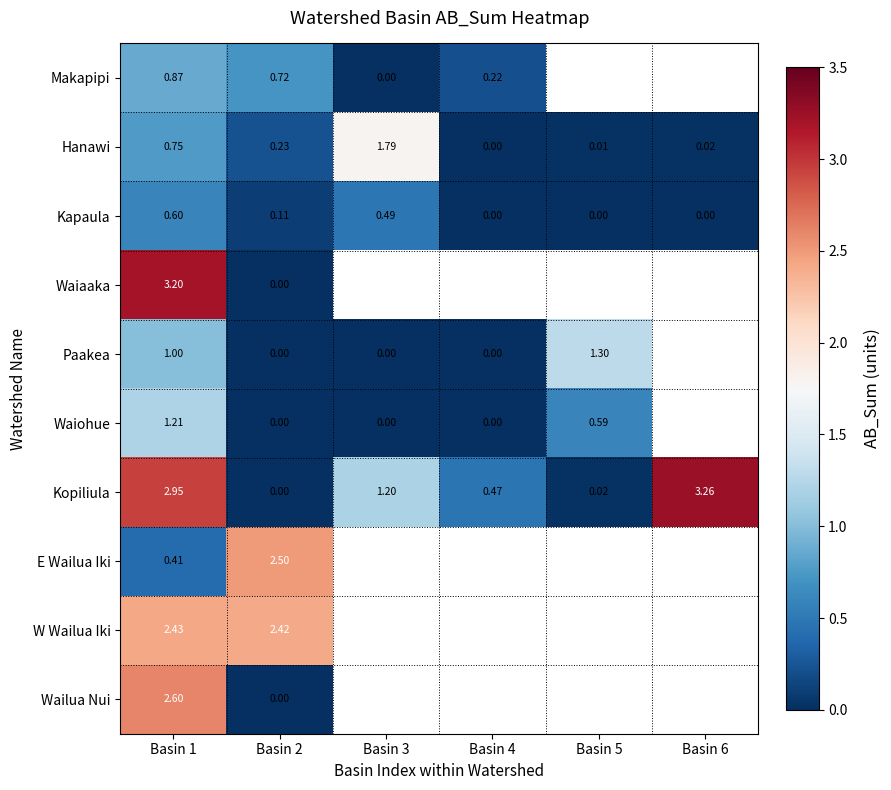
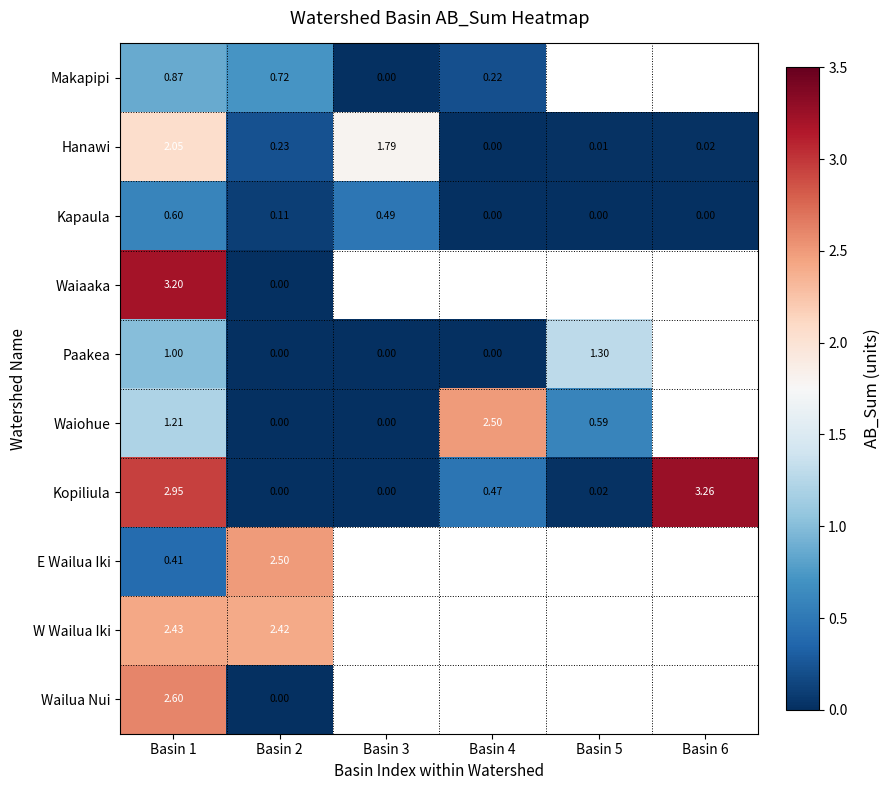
  {
    "Makapipi": {
      "Basin 1": 0.87,
      "Basin 2": 0.72,
      "Basin 3": 0.00,
      "Basin 4": 0.22
    },
    "Hanawi": {
-     "Basin 1": 0.75,
+     "Basin 1": 2.05,
      "Basin 2": 0.23,
      "Basin 3": 1.79,
      "Basin 4": 0.00,
      "Basin 5": 0.01,
      "Basin 6": 0.02
    },
    "Kapaula": {
      "Basin 1": 0.60,
      "Basin 2": 0.11,
      "Basin 3": 0.49,
      "Basin 4": 0.00,
      "Basin 5": 0.00,
      "Basin 6": 0.00
    },
    "Waiaaka": {
      "Basin 1": 3.20,
      "Basin 2": 0.00
    },
    "Paakea": {
      "Basin 1": 1.00,
      "Basin 2": 0.00,
      "Basin 3": 0.00,
      "Basin 4": 0.00,
      "Basin 5": 1.30
    },
    "Waiohue": {
      "Basin 1": 1.21,
      "Basin 2": 0.00,
      "Basin 3": 0.00,
-     "Basin 4": 0.00,
+     "Basin 4": 2.50,
      "Basin 5": 0.59
    },
    "Kopiliula": {
      "Basin 1": 2.95,
      "Basin 2": 0.00,
-     "Basin 3": 1.20,
+     "Basin 3": 0.00,
      "Basin 4": 0.47,
      "Basin 5": 0.02,
      "Basin 6": 3.26
    },
    "E Wailua Iki": {
      "Basin 1": 0.41,
      "Basin 2": 2.50
    },
    "W Wailua Iki": {
      "Basin 1": 2.43,
      "Basin 2": 2.42
    },
    "Wailua Nui": {
      "Basin 1": 2.60,
      "Basin 2": 0.00
    }
  }
